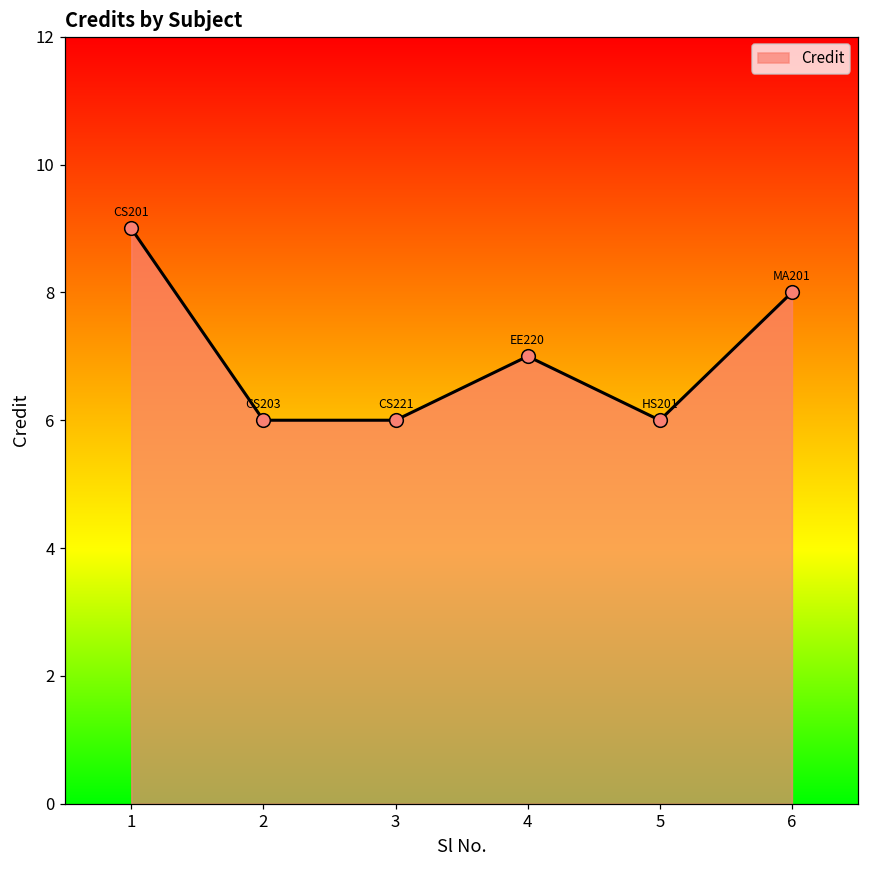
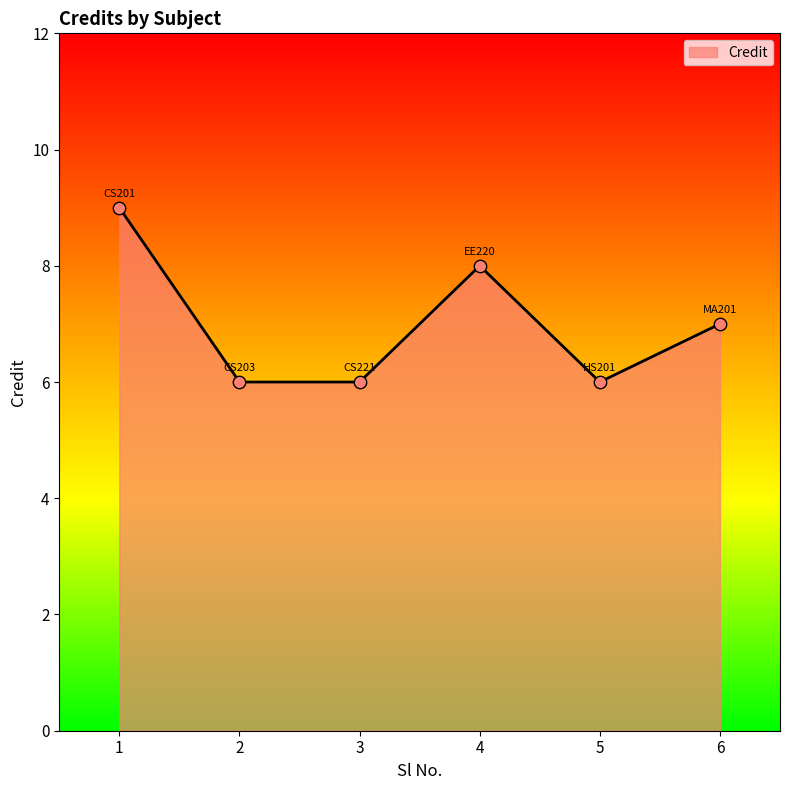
  {
    "1": 9,
    "2": 6,
    "3": 6,
-   "4": 7,
+   "4": 8,
    "5": 6,
-   "6": 8
+   "6": 7
  }
